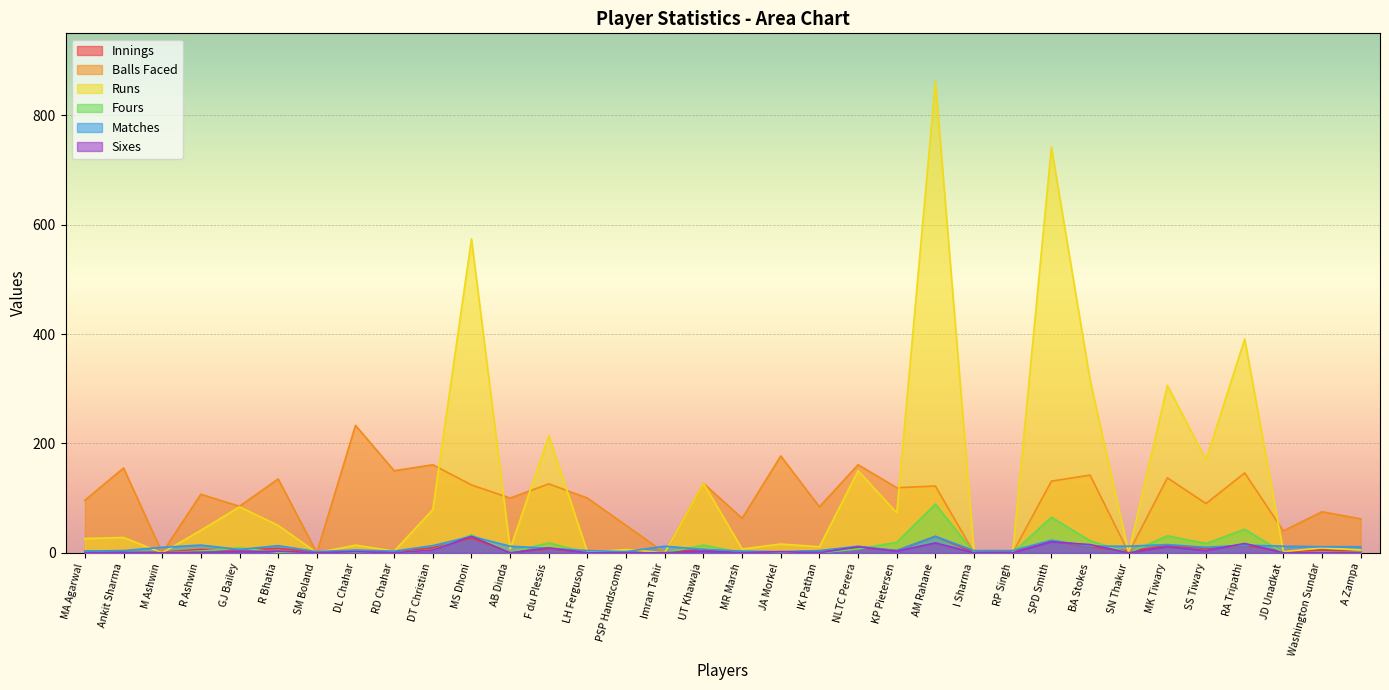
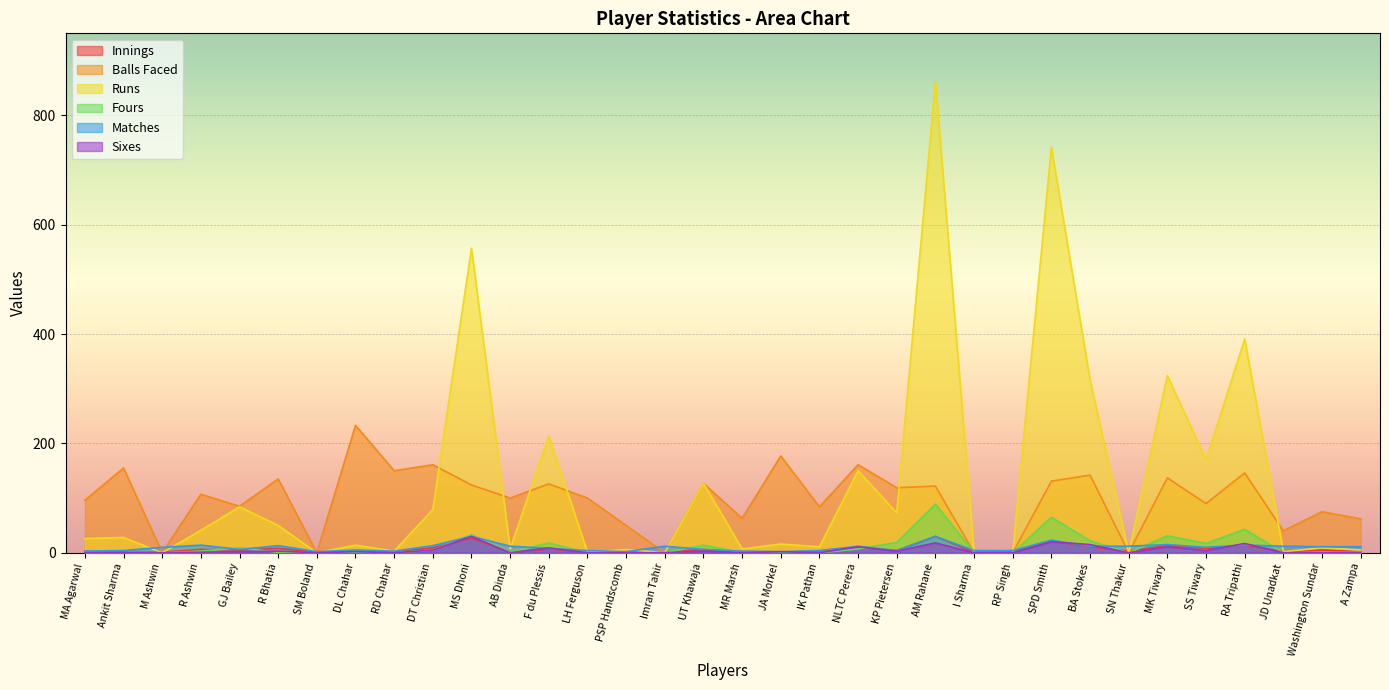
  {
    "Innings": {
      "R Bhatia": 10
    },
    "Balls Faced": {
      "MA Agarwal": 100,
      "Ankit Sharma": 160,
      "R Ashwin": 110,
      "R Bhatia": 140,
      "DL Chahar": 230,
      "RD Chahar": 150,
      "DT Christian": 160,
      "MS Dhoni": 120,
      "AB Dinda": 100,
      "F du Plessis": 130,
      "LH Ferguson": 100,
      "PSP Handscomb": 50,
      "MR Marsh": 60,
      "JA Morkel": 180,
      "IK Pathan": 80,
      "NLTC Perera": 160,
      "KP Pietersen": 120,
      "AM Rahane": 120,
      "SPD Smith": 130,
      "BA Stokes": 140,
      "MK Tiwary": 140,
      "SS Tiwary": 90,
      "RA Tripathi": 150,
      "JD Unadkat": 40,
      "Washington Sundar": 80,
      "A Zampa": 60
    },
    "Runs": {
      "MA Agarwal": 30,
      "Ankit Sharma": 30,
      "R Ashwin": 40,
      "R Bhatia": 50,
      "DL Chahar": 10,
      "DT Christian": 80,
-     "MS Dhoni": 570,
+     "MS Dhoni": 560,
      "AB Dinda": 10,
      "F du Plessis": 210,
      "JA Morkel": 20,
      "IK Pathan": 10,
      "NLTC Perera": 150,
      "KP Pietersen": 70,
      "AM Rahane": 860,
      "SPD Smith": 740,
      "BA Stokes": 320,
-     "MK Tiwary": 310,
+     "MK Tiwary": 320,
      "SS Tiwary": 170,
      "RA Tripathi": 390
    },
    "Fours": {
      "F du Plessis": 20,
      "UT Khawaja": 10,
      "KP Pietersen": 20,
      "AM Rahane": 90,
      "SPD Smith": 70,
      "BA Stokes": 20,
      "MK Tiwary": 30,
      "SS Tiwary": 20,
      "RA Tripathi": 40
    },
    "Matches": {
      "M Ashwin": 10,
      "R Ashwin": 10,
      "R Bhatia": 10,
      "AB Dinda": 10,
      "Imran Tahir": 10,
      "SN Thakur": 10,
      "JD Unadkat": 10,
      "A Zampa": 10
    },
    "Sixes": {
      "AM Rahane": 20
    }
  }
